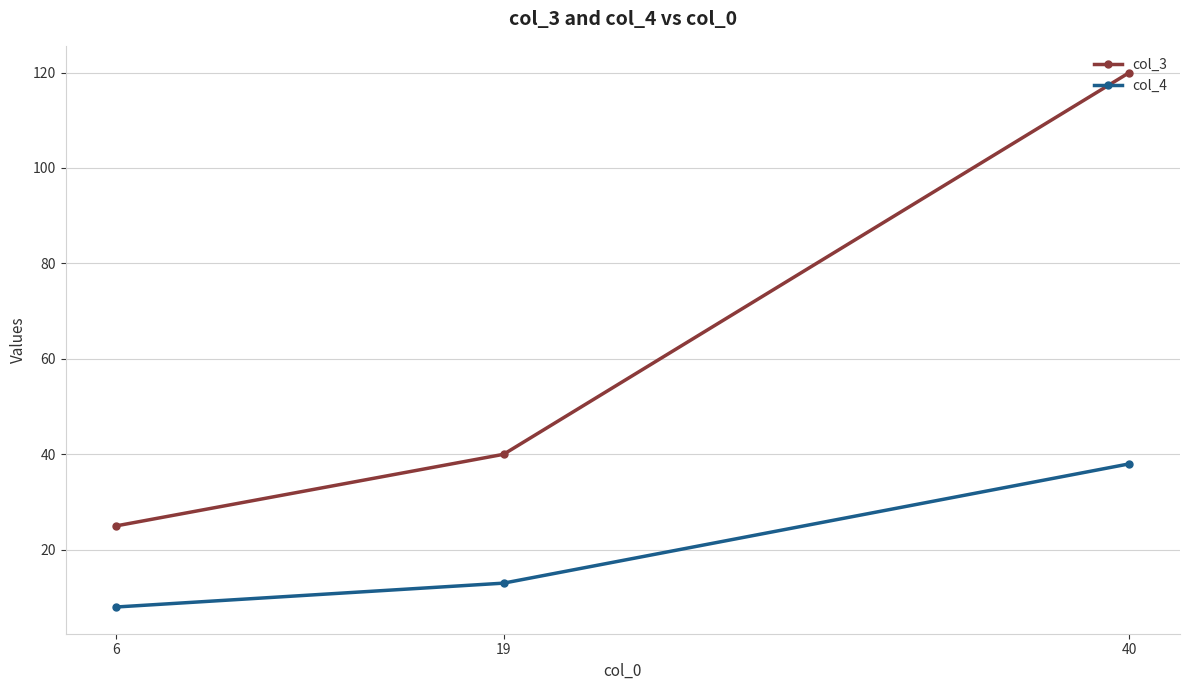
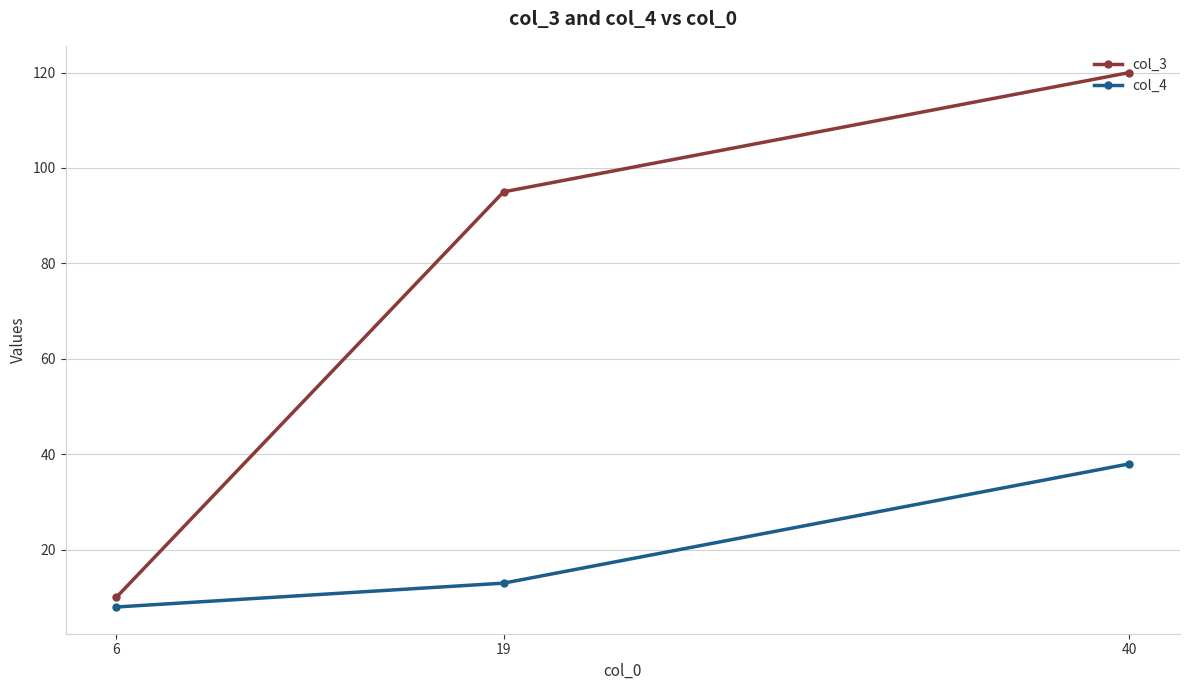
  {
    "col_3": {
-     "6": 25,
-     "19": 40,
+     "6": 10,
+     "19": 95,
      "40": 120
    },
    "col_4": {
      "6": 8,
      "19": 13,
      "40": 38
    }
  }
